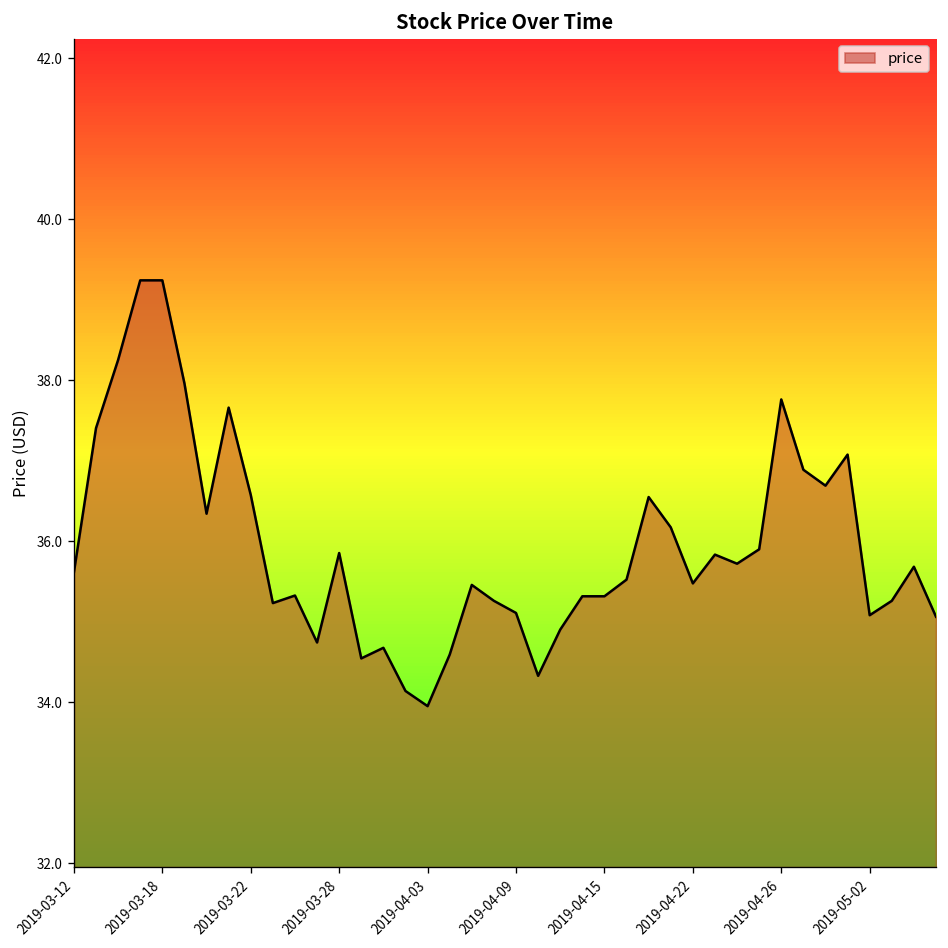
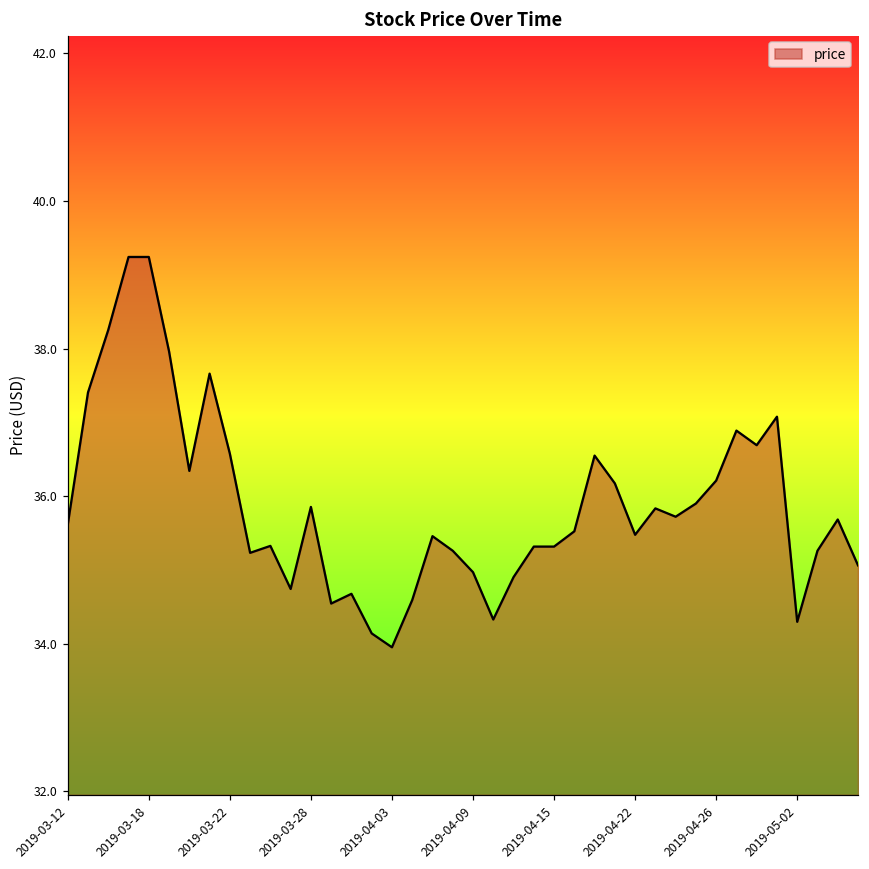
  {
    "2019-03-12": 35.6,
    "2019-03-18": 39.2,
    "2019-03-22": 36.6,
    "2019-03-28": 35.9,
    "2019-04-03": 34.0,
-   "2019-04-09": 35.1,
+   "2019-04-09": 35.0,
    "2019-04-15": 35.3,
    "2019-04-22": 35.5,
-   "2019-04-26": 37.8,
-   "2019-05-02": 35.1
+   "2019-04-26": 36.2,
+   "2019-05-02": 34.3
  }
